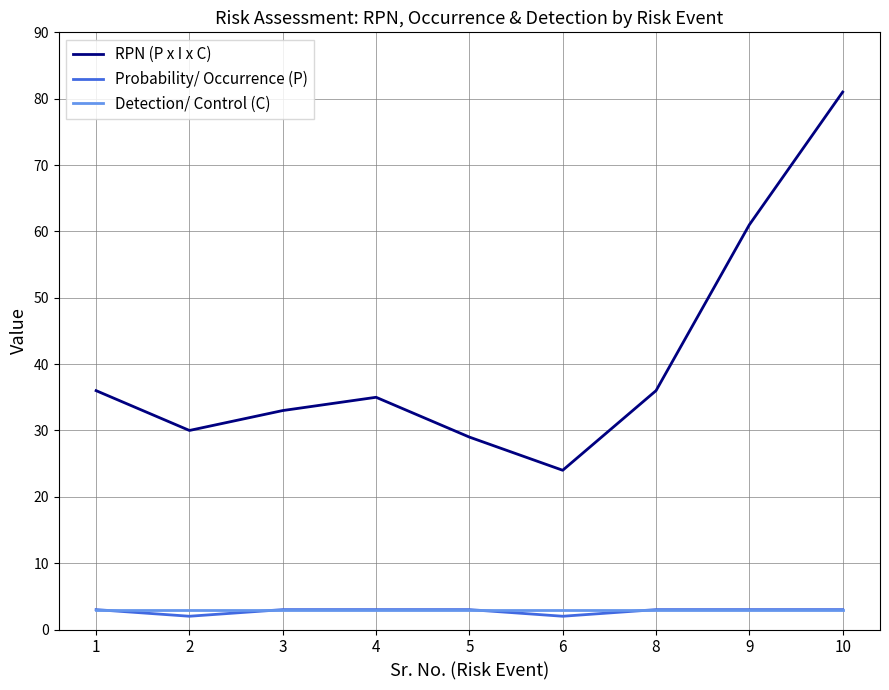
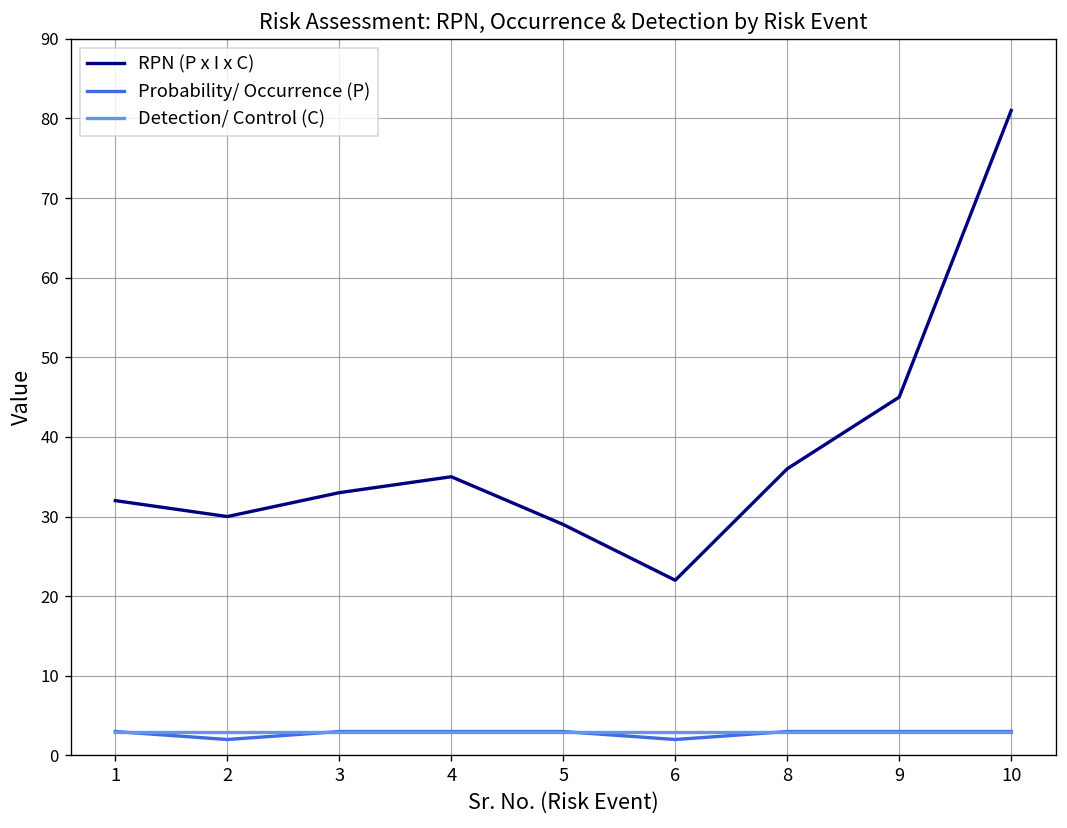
  {
    "RPN (P x I x C)": {
-     "1": 36,
+     "1": 32,
      "2": 30,
      "3": 33,
      "4": 35,
      "5": 29,
-     "6": 24,
+     "6": 22,
      "8": 36,
-     "9": 61,
+     "9": 45,
      "10": 81
    }
  }
